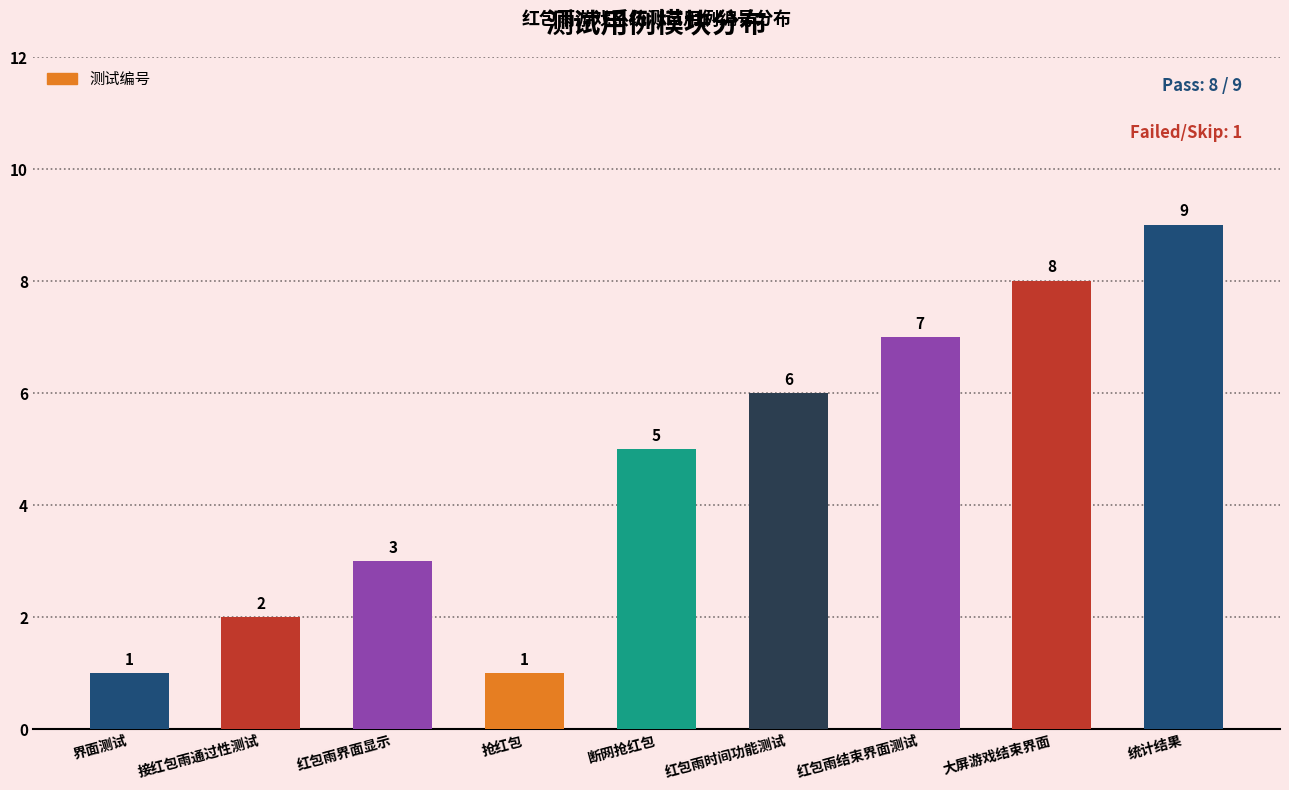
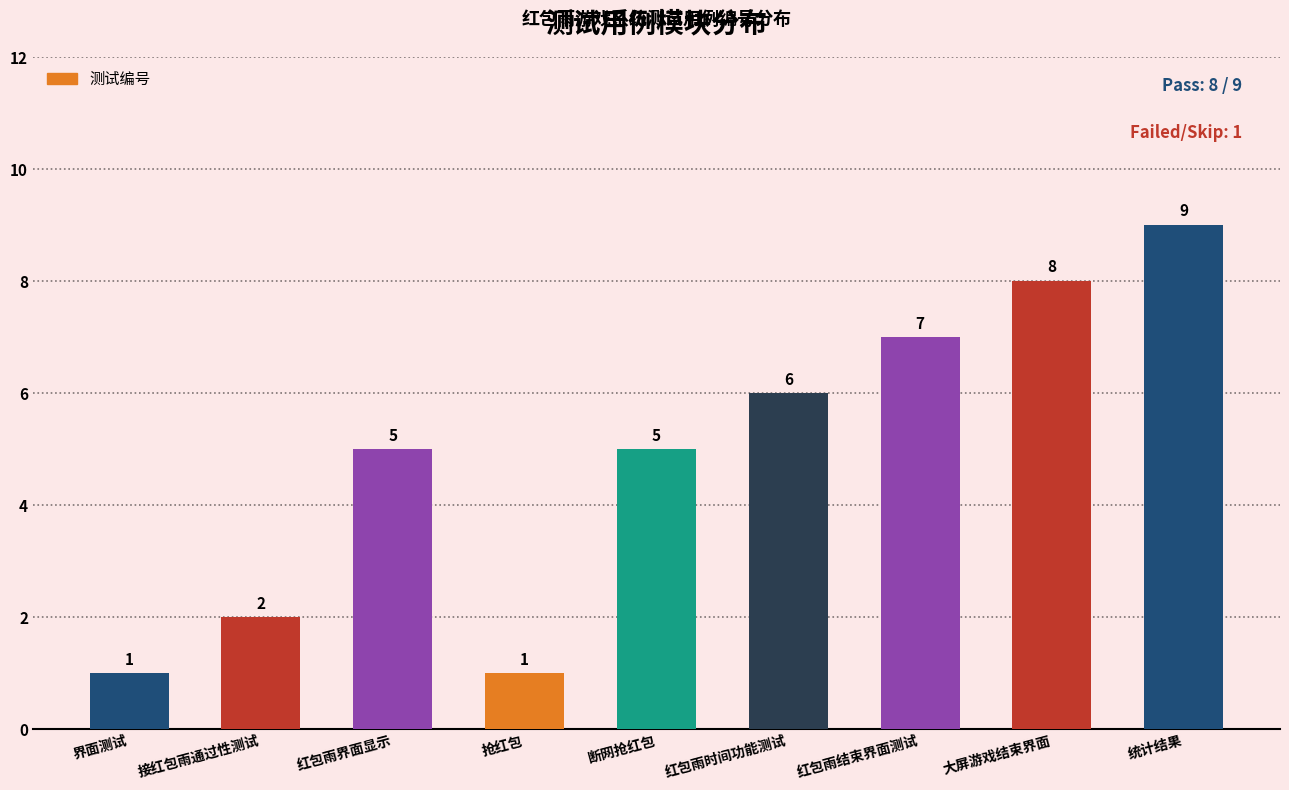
  {
    "界面测试": 1,
    "接红包雨通过性测试": 2,
-   "红包雨界面显示": 3,
+   "红包雨界面显示": 5,
    "抢红包": 1,
    "断网抢红包": 5,
    "红包雨时间功能测试": 6,
    "红包雨结束界面测试": 7,
    "大屏游戏结束界面": 8,
    "统计结果": 9
  }
